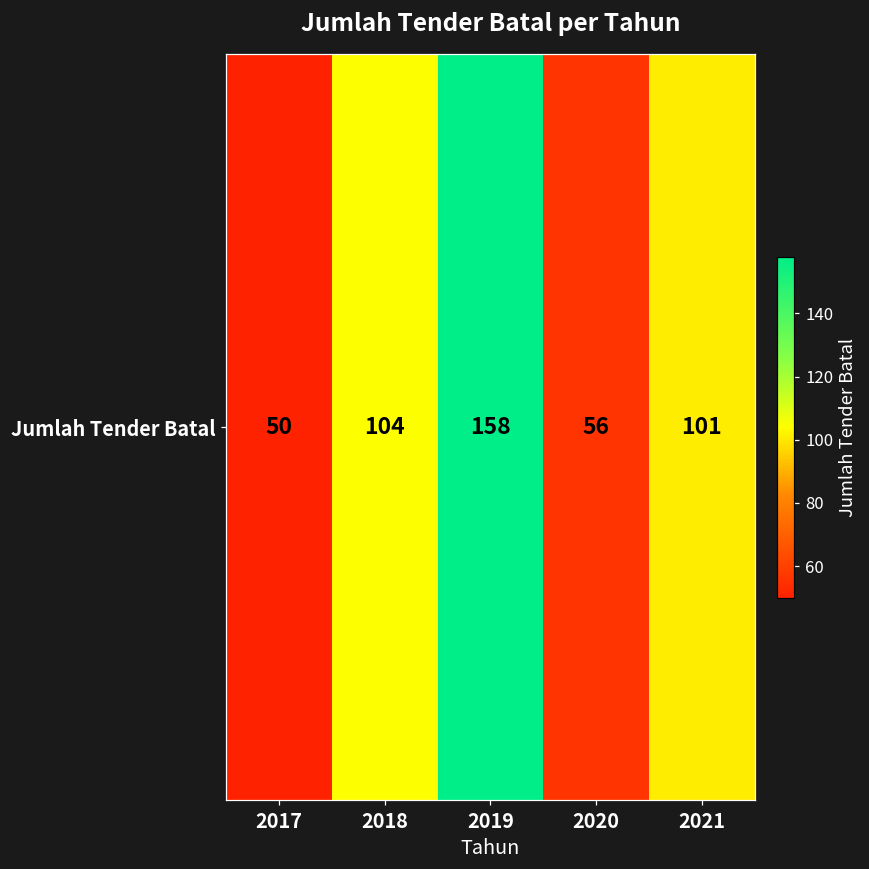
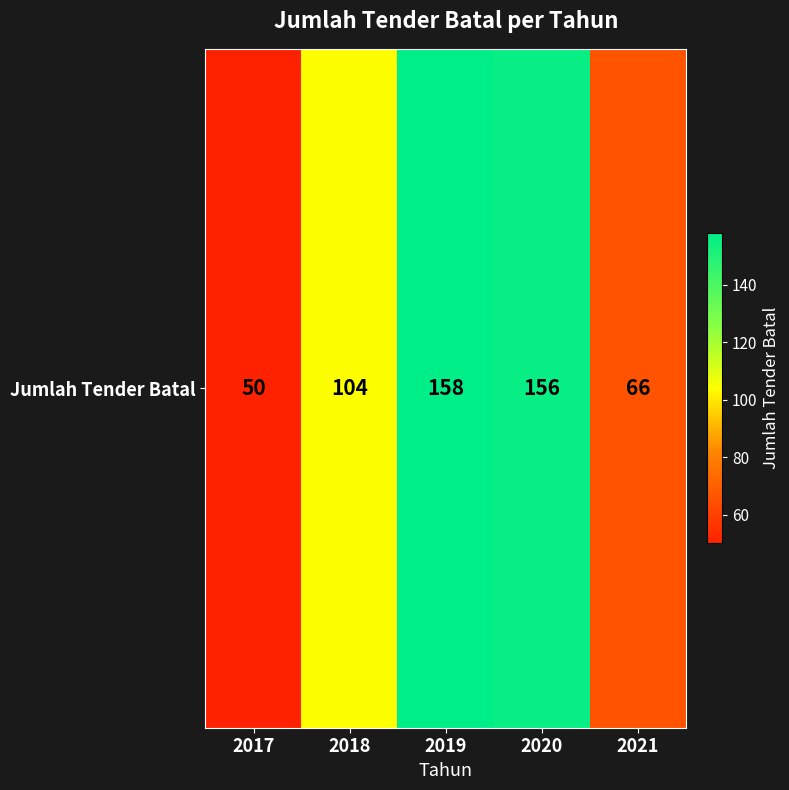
  {
    "Jumlah Tender Batal": {
      "2017": 50,
      "2018": 104,
      "2019": 158,
-     "2020": 56,
-     "2021": 101
+     "2020": 156,
+     "2021": 66
    }
  }
